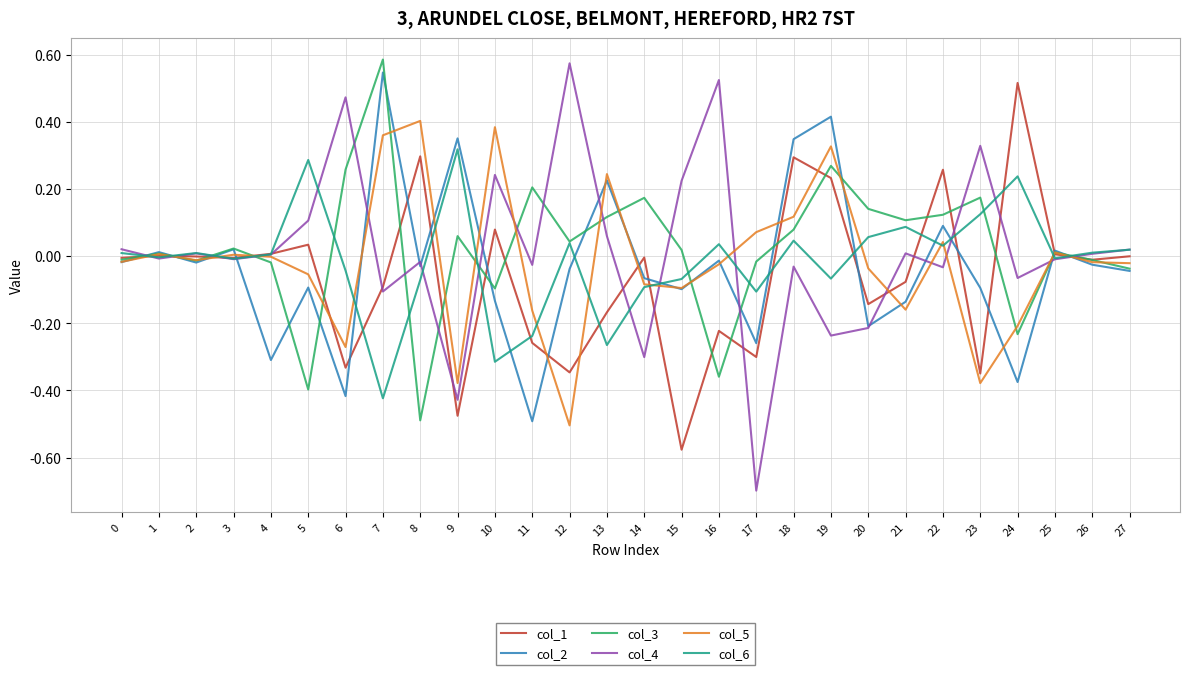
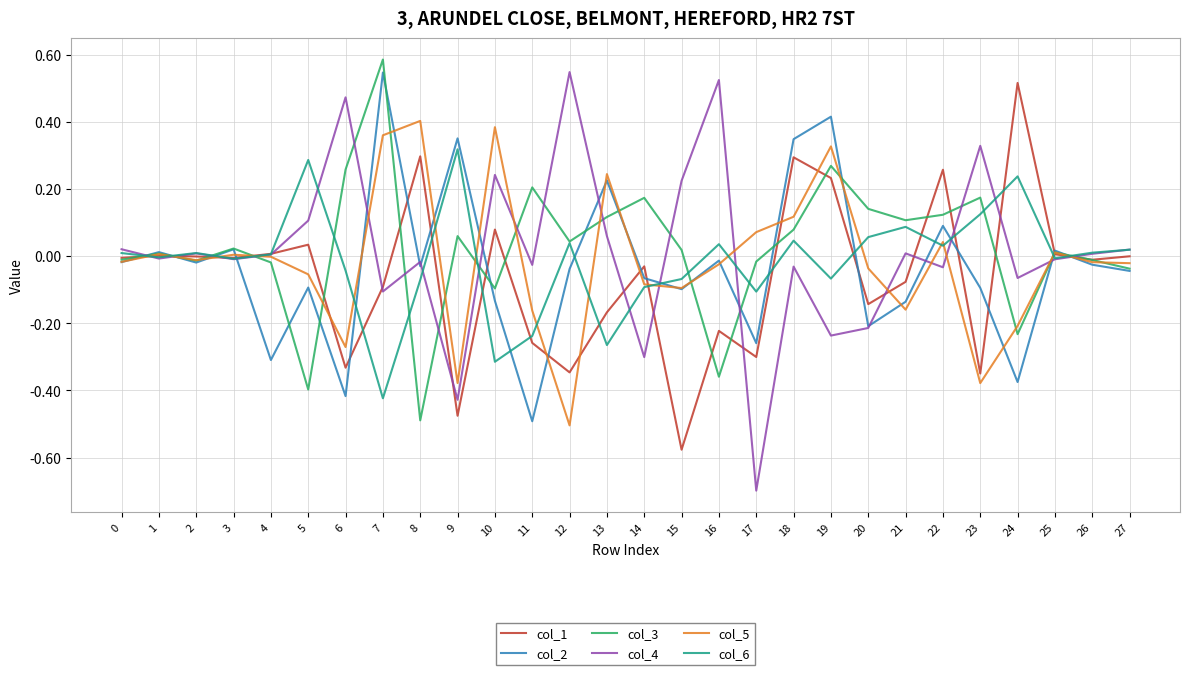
  {
    "col_1": {
      "2": 0.00,
      "5": 0.03,
      "6": -0.33,
      "7": -0.09,
      "8": 0.30,
      "9": -0.48,
      "10": 0.08,
      "11": -0.26,
      "12": -0.35,
      "13": -0.17,
-     "14": 0.00,
+     "14": -0.03,
      "15": -0.58,
      "16": -0.22,
      "17": -0.30,
      "18": 0.29,
      "19": 0.23,
      "20": -0.14,
      "21": -0.08,
      "22": 0.26,
      "23": -0.35,
      "24": 0.52,
      "27": 0.00
    },
    "col_2": {
      "4": -0.31,
      "5": -0.09,
      "6": -0.42,
      "7": 0.55,
      "8": -0.03,
      "9": 0.35,
      "10": -0.13,
      "11": -0.49,
      "12": -0.04,
      "13": 0.23,
      "14": -0.07,
      "16": -0.01,
      "17": -0.26,
      "18": 0.35,
      "19": 0.42,
      "21": -0.14,
      "22": 0.09,
      "23": -0.09,
      "24": -0.37,
      "26": -0.03
    },
    "col_4": {
      "0": 0.02,
      "5": 0.11,
      "6": 0.47,
      "7": -0.11,
      "8": -0.02,
      "9": -0.43,
      "10": 0.24,
      "11": -0.03,
-     "12": 0.57,
+     "12": 0.55,
      "13": 0.06,
      "14": -0.30,
      "15": 0.22,
      "16": 0.52,
      "17": -0.70,
      "18": -0.03,
      "19": -0.24,
      "21": 0.01,
      "22": -0.03,
      "23": 0.33,
      "24": -0.07
    },
    "col_5": {
      "3": 0.00,
      "5": -0.05,
      "6": -0.27,
      "7": 0.36,
      "8": 0.40,
      "9": -0.38,
      "10": 0.38,
      "11": -0.16,
      "12": -0.50,
      "13": 0.24,
      "14": -0.08,
      "16": -0.02,
      "17": 0.07,
      "18": 0.12,
      "19": 0.33,
      "20": -0.04,
      "21": -0.16,
      "22": 0.04,
      "23": -0.38,
      "24": -0.21,
      "27": -0.02
    }
  }
